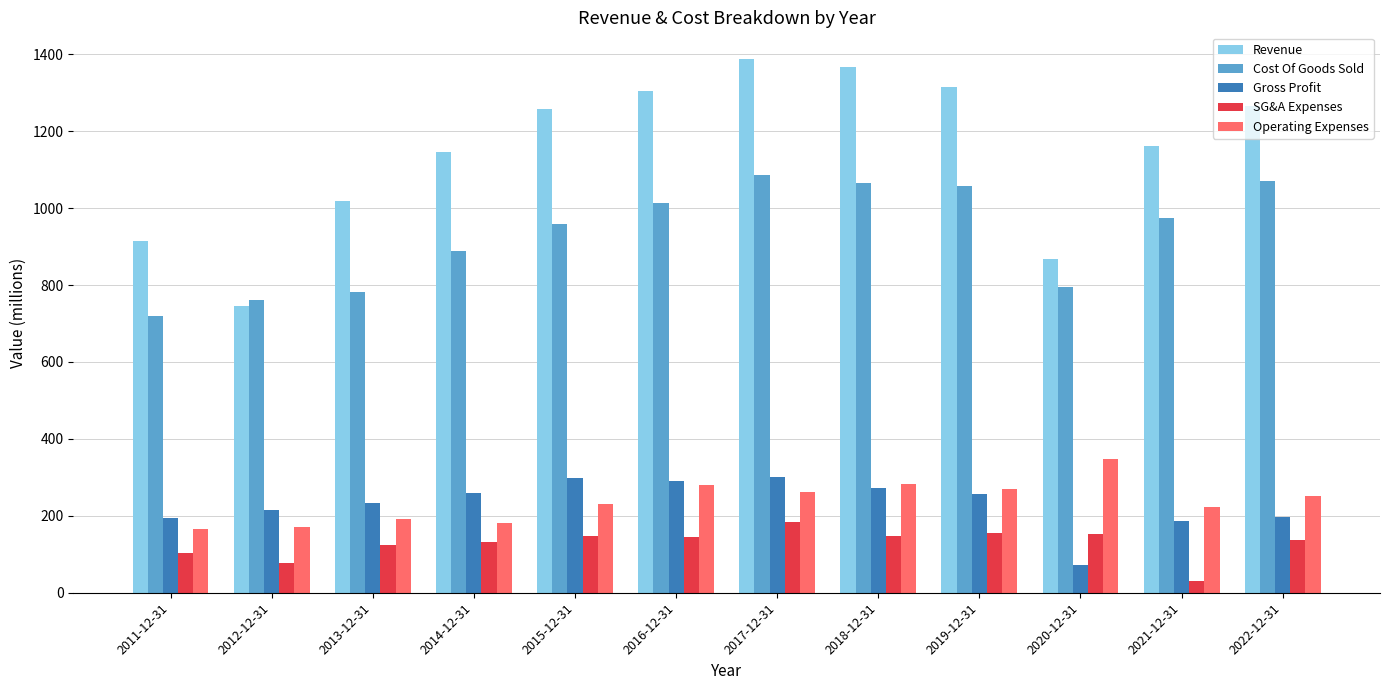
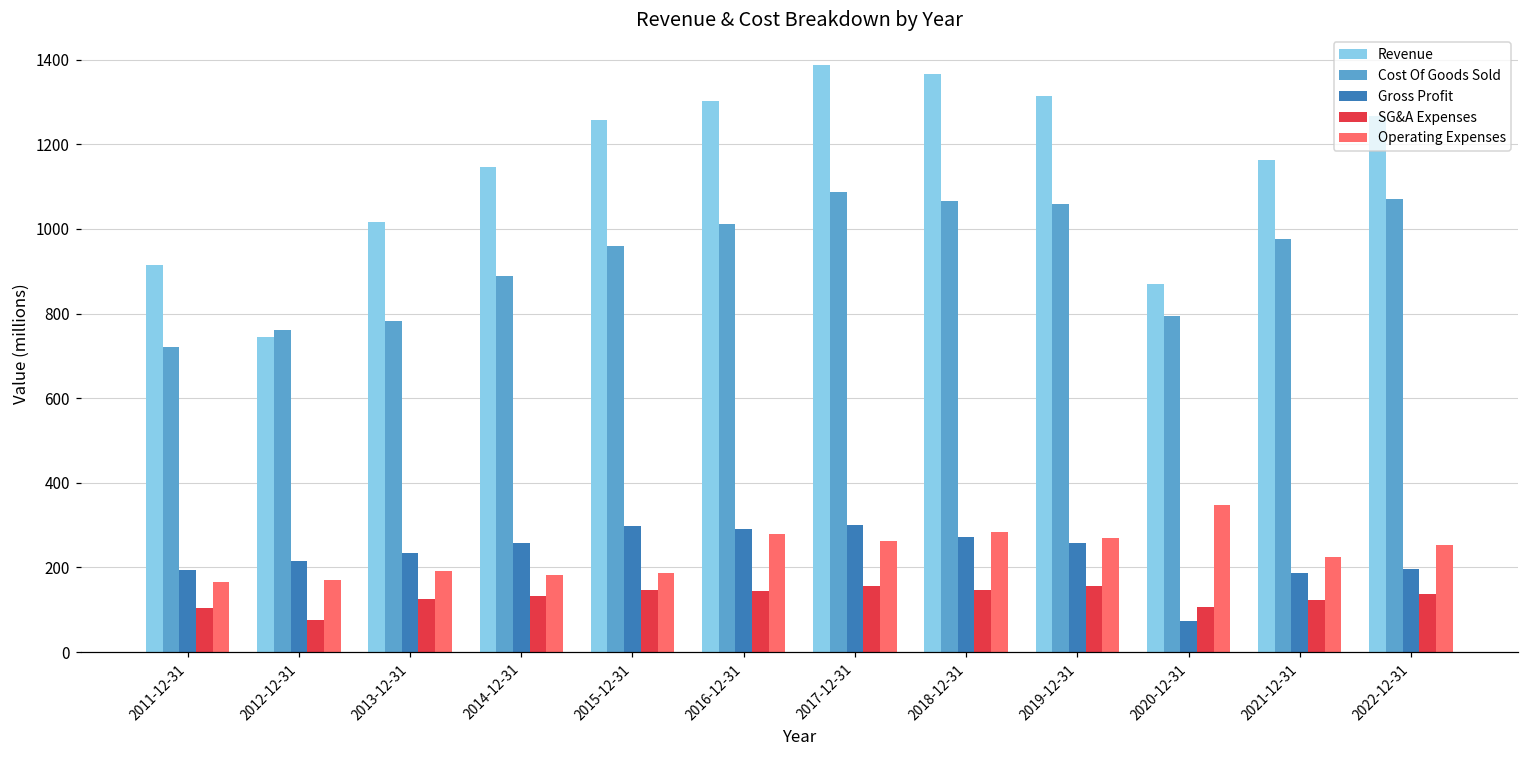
  {
    "Revenue": {
      "2011-12-31": 910,
      "2012-12-31": 750,
      "2013-12-31": 1020,
      "2014-12-31": 1150,
      "2015-12-31": 1260,
      "2016-12-31": 1300,
      "2017-12-31": 1390,
      "2018-12-31": 1370,
      "2019-12-31": 1320,
      "2020-12-31": 870,
      "2021-12-31": 1160
    },
    "SG&A Expenses": {
      "2011-12-31": 100,
      "2012-12-31": 80,
      "2013-12-31": 120,
      "2014-12-31": 130,
      "2015-12-31": 150,
      "2016-12-31": 140,
-     "2017-12-31": 180,
+     "2017-12-31": 160,
      "2018-12-31": 150,
      "2019-12-31": 160,
-     "2020-12-31": 150,
-     "2021-12-31": 30,
+     "2020-12-31": 110,
+     "2021-12-31": 120,
      "2022-12-31": 140
    },
    "Operating Expenses": {
      "2011-12-31": 170,
      "2012-12-31": 170,
      "2013-12-31": 190,
      "2014-12-31": 180,
-     "2015-12-31": 230,
+     "2015-12-31": 190,
      "2016-12-31": 280,
      "2017-12-31": 260,
      "2018-12-31": 280,
      "2019-12-31": 270,
      "2020-12-31": 350,
      "2021-12-31": 220,
      "2022-12-31": 250
    }
  }
